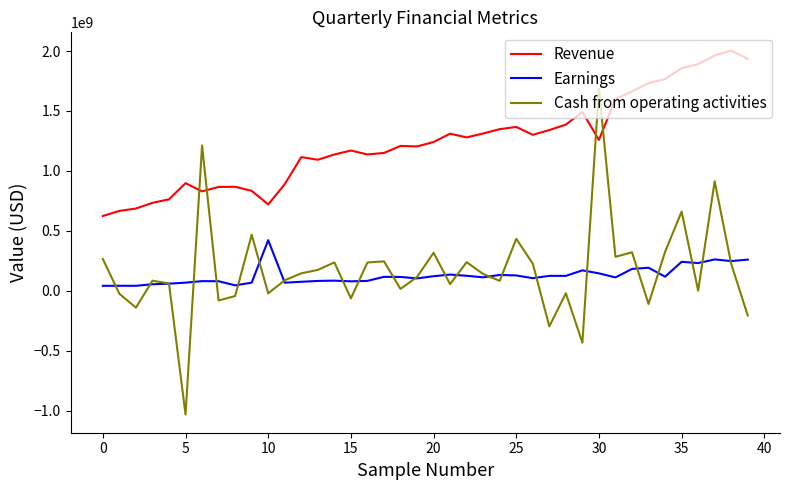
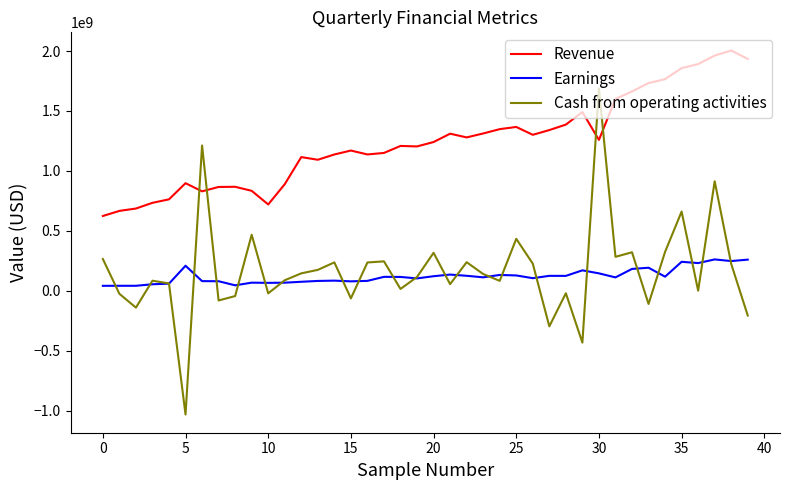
  {
    "Revenue": {
      "0": 620000000,
      "5": 900000000,
      "10": 720000000,
      "15": 1170000000,
      "20": 1240000000,
      "25": 1370000000,
      "30": 1260000000
    },
    "Earnings": {
      "0": 40000000,
-     "5": 70000000,
-     "10": 420000000,
+     "5": 210000000,
+     "10": 70000000,
      "15": 80000000,
      "20": 120000000,
      "25": 130000000,
      "30": 150000000,
      "35": 240000000
    },
    "Cash from operating activities": {
      "0": 270000000,
      "5": -1030000000,
      "10": -20000000,
      "15": -60000000,
      "20": 320000000,
      "25": 430000000,
      "35": 660000000
    }
  }
